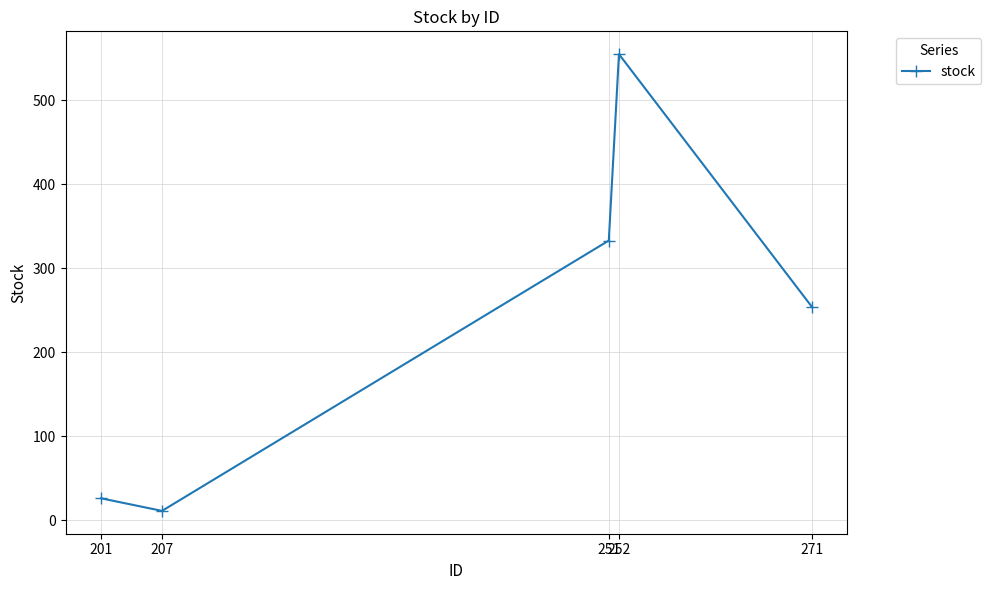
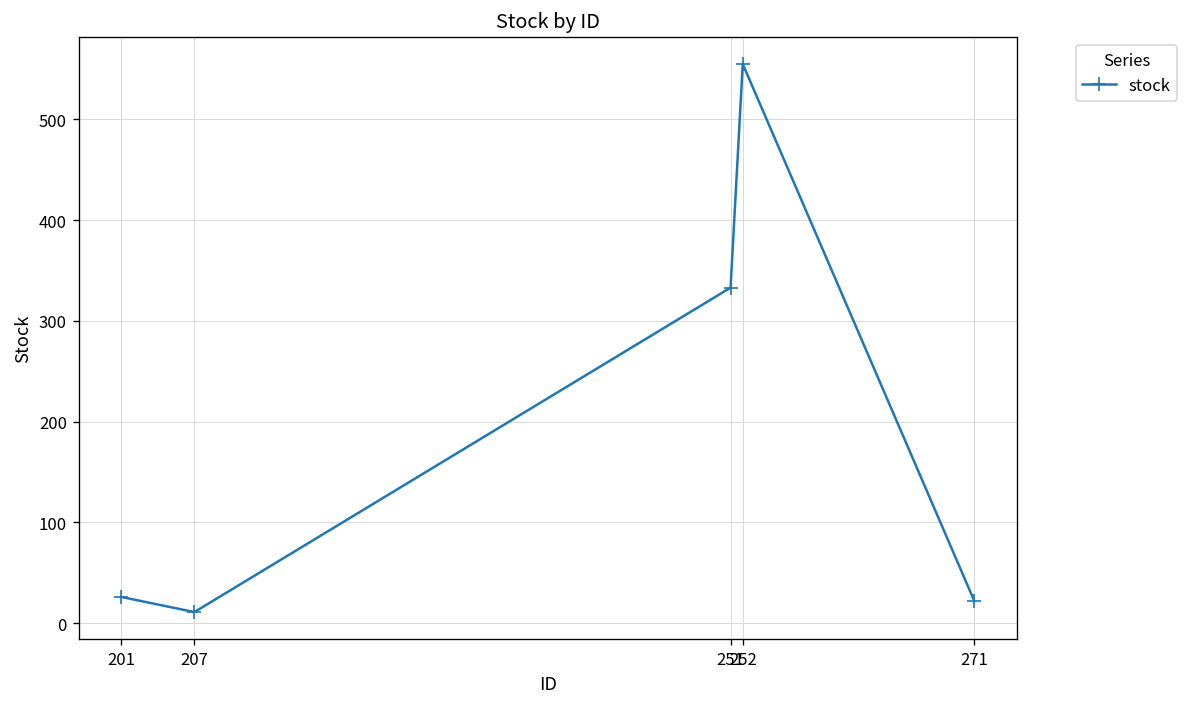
  {
    "201": 30,
    "207": 10,
-   "271": 250
+   "271": 20
  }
